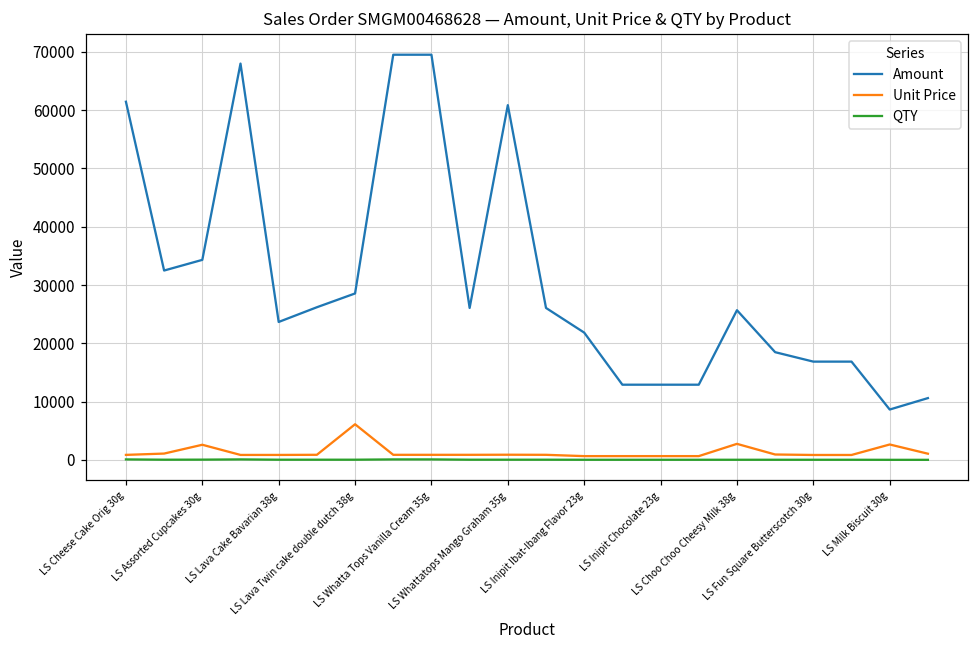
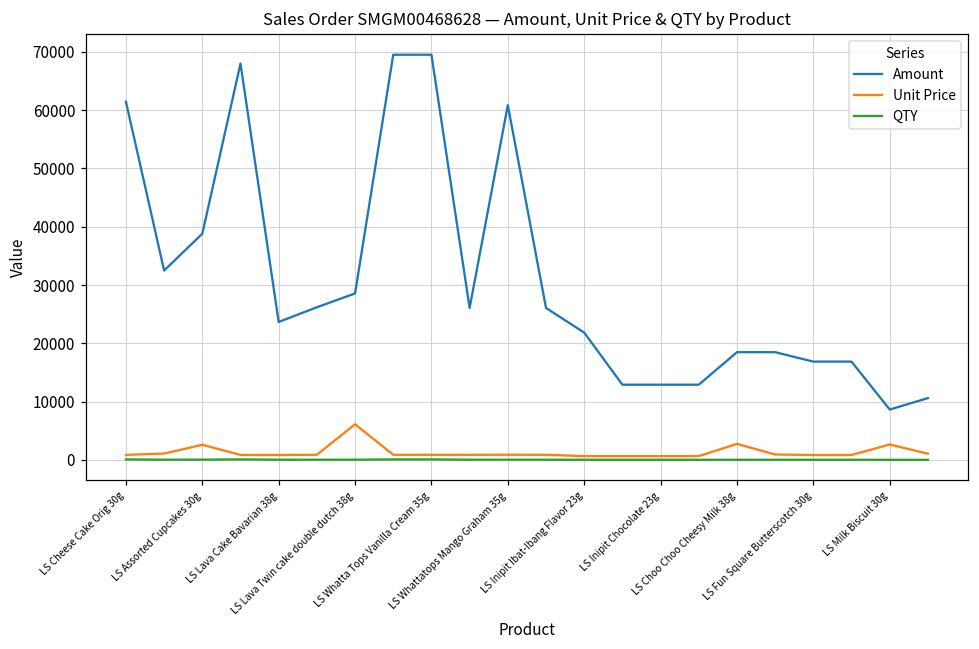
  {
    "Amount": {
      "LS Cheese Cake Orig 30g": 61000,
-     "LS Assorted Cupcakes 30g": 34000,
+     "LS Assorted Cupcakes 30g": 39000,
      "LS Lava Cake Bavarian 38g": 24000,
      "LS Lava Twin cake double dutch 38g": 29000,
      "LS Whatta Tops Vanilla Cream 35g": 70000,
      "LS Whattatops Mango Graham 35g": 61000,
      "LS Inipit Ibat-Ibang Flavor 23g": 22000,
      "LS Inipit Chocolate 23g": 13000,
-     "LS Choo Choo Cheesy Milk 38g": 26000,
+     "LS Choo Choo Cheesy Milk 38g": 18000,
      "LS Fun Square Butterscotch 30g": 17000,
      "LS Milk Biscuit 30g": 9000
    },
    "Unit Price": {
      "LS Cheese Cake Orig 30g": 1000,
      "LS Assorted Cupcakes 30g": 3000,
      "LS Lava Cake Bavarian 38g": 1000,
      "LS Lava Twin cake double dutch 38g": 6000,
      "LS Whatta Tops Vanilla Cream 35g": 1000,
      "LS Whattatops Mango Graham 35g": 1000,
      "LS Inipit Ibat-Ibang Flavor 23g": 1000,
      "LS Inipit Chocolate 23g": 1000,
      "LS Choo Choo Cheesy Milk 38g": 3000,
      "LS Fun Square Butterscotch 30g": 1000,
      "LS Milk Biscuit 30g": 3000
    },
    "QTY": {
      "LS Cheese Cake Orig 30g": 0,
      "LS Assorted Cupcakes 30g": 0,
      "LS Lava Cake Bavarian 38g": 0,
      "LS Lava Twin cake double dutch 38g": 0,
      "LS Whatta Tops Vanilla Cream 35g": 0,
      "LS Whattatops Mango Graham 35g": 0,
      "LS Inipit Ibat-Ibang Flavor 23g": 0,
      "LS Inipit Chocolate 23g": 0,
      "LS Choo Choo Cheesy Milk 38g": 0,
      "LS Fun Square Butterscotch 30g": 0,
      "LS Milk Biscuit 30g": 0
    }
  }
